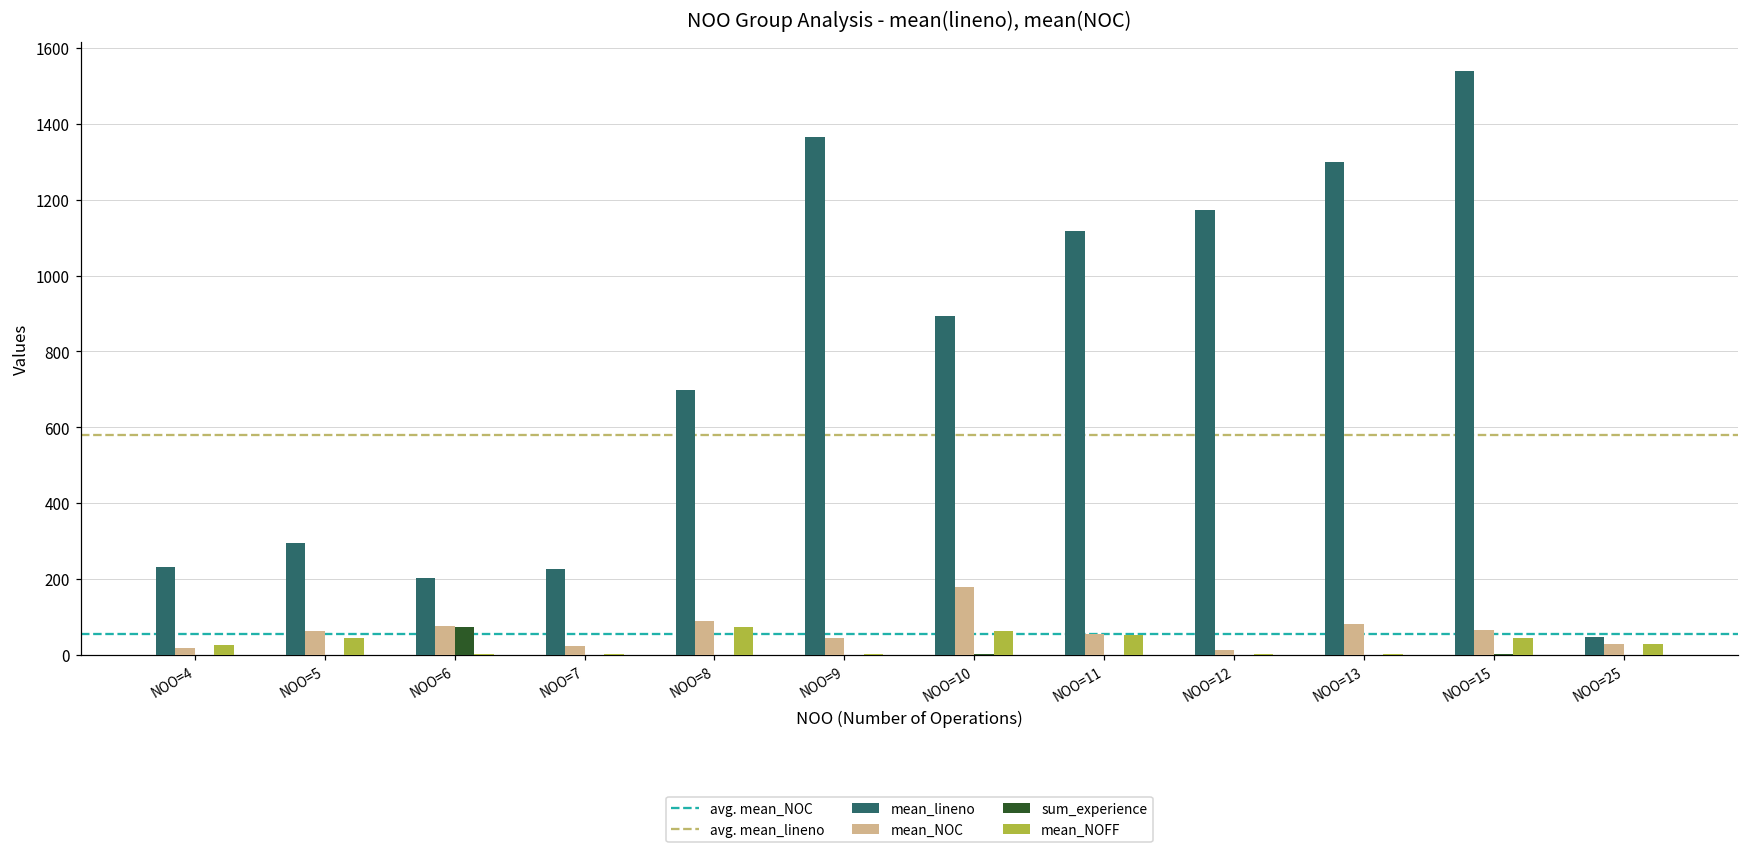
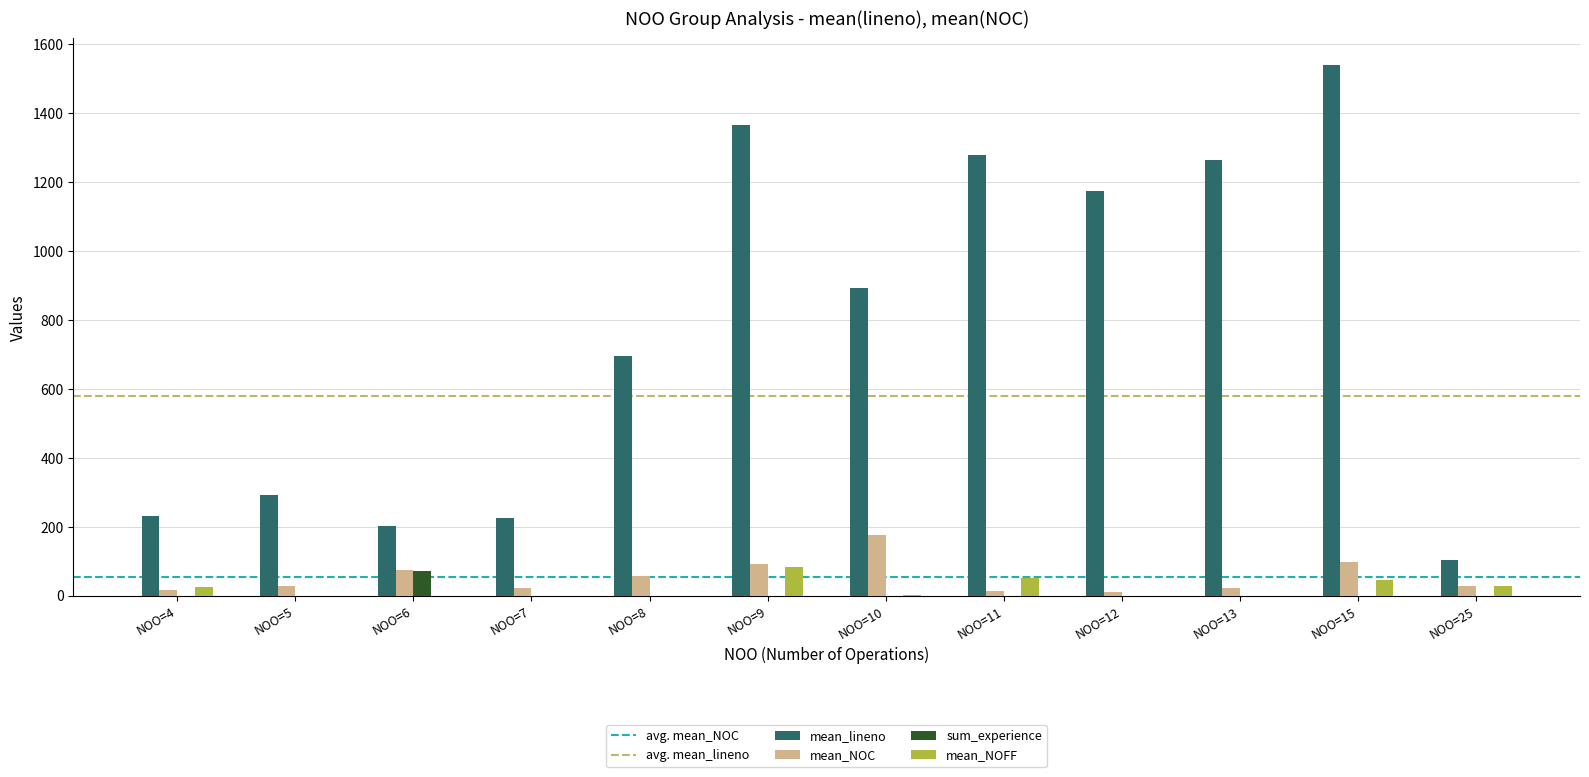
  {
    "mean_lineno": {
      "NOO=4": 230,
      "NOO=5": 290,
      "NOO=6": 200,
      "NOO=7": 230,
      "NOO=8": 700,
      "NOO=9": 1370,
      "NOO=10": 890,
-     "NOO=11": 1120,
+     "NOO=11": 1280,
      "NOO=12": 1170,
-     "NOO=13": 1300,
+     "NOO=13": 1270,
      "NOO=15": 1540,
-     "NOO=25": 50
+     "NOO=25": 100
    },
    "mean_NOC": {
      "NOO=4": 20,
-     "NOO=5": 60,
+     "NOO=5": 30,
      "NOO=6": 80,
      "NOO=7": 20,
-     "NOO=8": 90,
-     "NOO=9": 40,
+     "NOO=8": 60,
+     "NOO=9": 90,
      "NOO=10": 180,
-     "NOO=11": 60,
+     "NOO=11": 10,
      "NOO=12": 10,
-     "NOO=13": 80,
-     "NOO=15": 70,
+     "NOO=13": 20,
+     "NOO=15": 100,
      "NOO=25": 30
    },
    "sum_experience": {
      "NOO=4": 0,
      "NOO=5": 0,
      "NOO=6": 70,
      "NOO=7": 0,
      "NOO=8": 0,
      "NOO=9": 0,
      "NOO=11": 0,
      "NOO=12": 0,
      "NOO=13": 0,
      "NOO=25": 0
    },
    "mean_NOFF": {
      "NOO=4": 30,
-     "NOO=5": 40,
-     "NOO=8": 70,
-     "NOO=9": 0,
-     "NOO=10": 60,
+     "NOO=5": 0,
+     "NOO=8": 0,
+     "NOO=9": 80,
+     "NOO=10": 0,
      "NOO=11": 50,
      "NOO=15": 50,
      "NOO=25": 30
    }
  }
